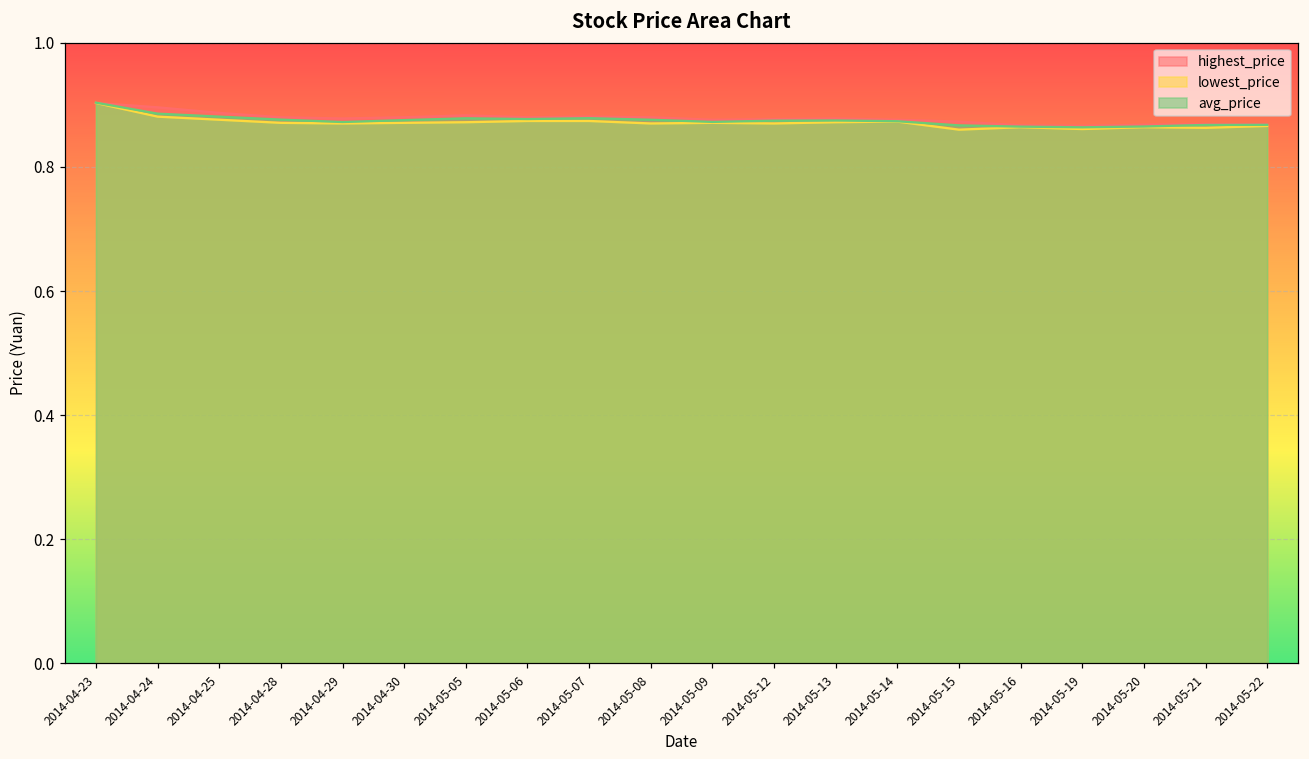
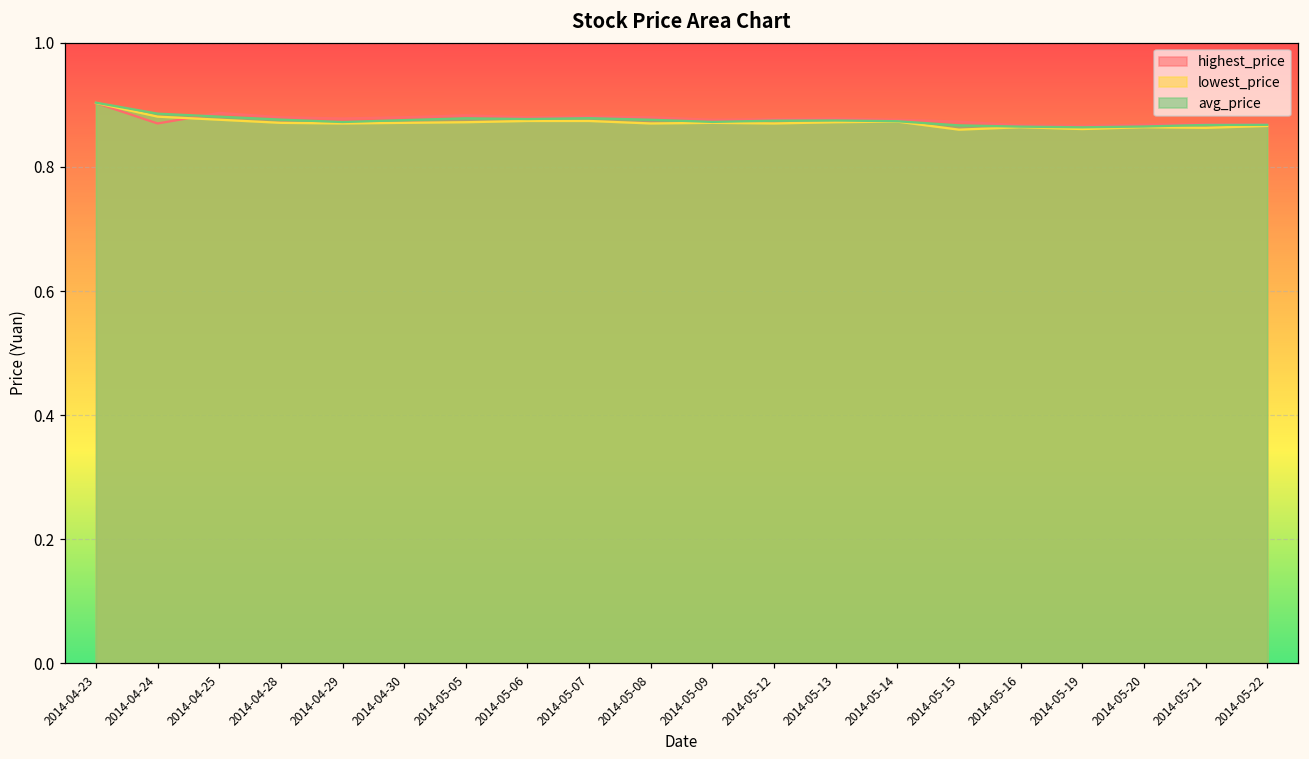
  {
    "highest_price": {
-     "2014-04-24": 0.90,
+     "2014-04-24": 0.87,
      "2014-04-25": 0.89,
      "2014-04-29": 0.88,
      "2014-04-30": 0.88,
      "2014-05-05": 0.88,
      "2014-05-15": 0.87
    },
    "lowest_price": {
      "2014-04-24": 0.88,
      "2014-04-25": 0.88,
      "2014-04-28": 0.87,
      "2014-05-05": 0.87,
      "2014-05-07": 0.87,
      "2014-05-08": 0.87,
      "2014-05-15": 0.86,
      "2014-05-21": 0.86
    },
    "avg_price": {
      "2014-04-24": 0.89,
      "2014-04-25": 0.88,
      "2014-05-05": 0.88,
      "2014-05-15": 0.87
    }
  }
